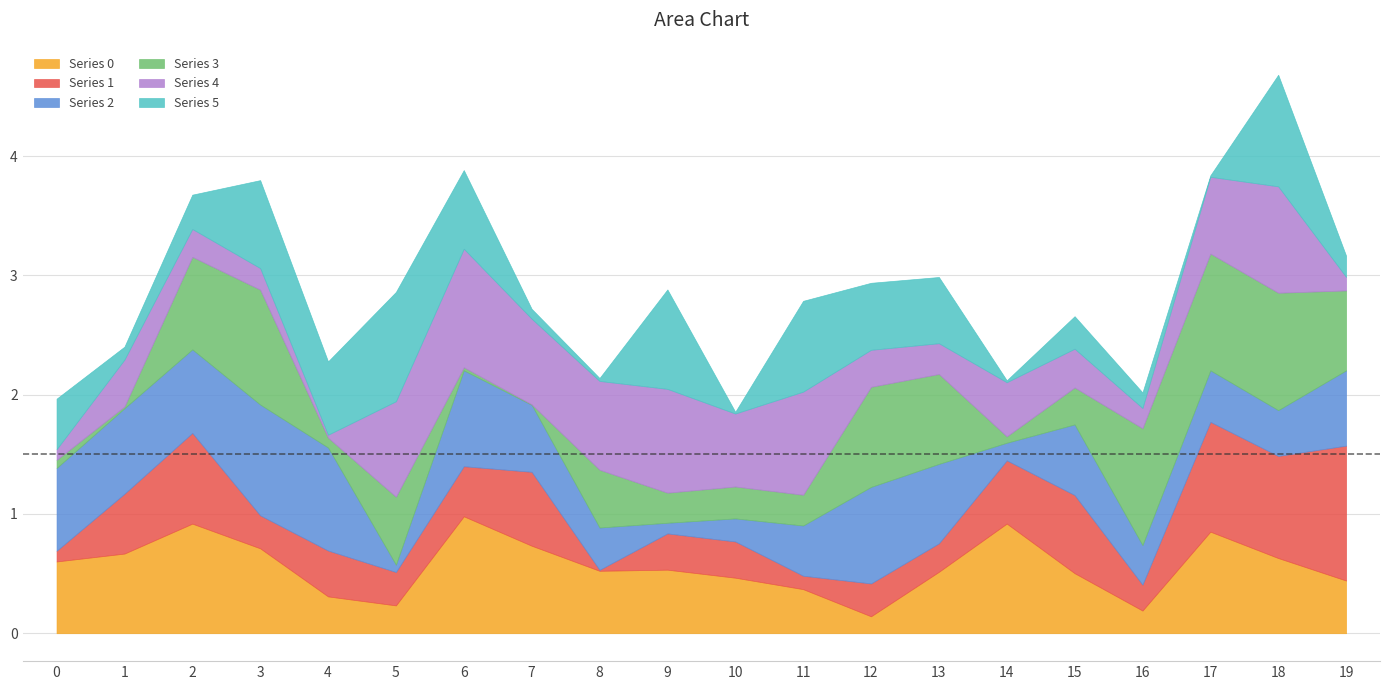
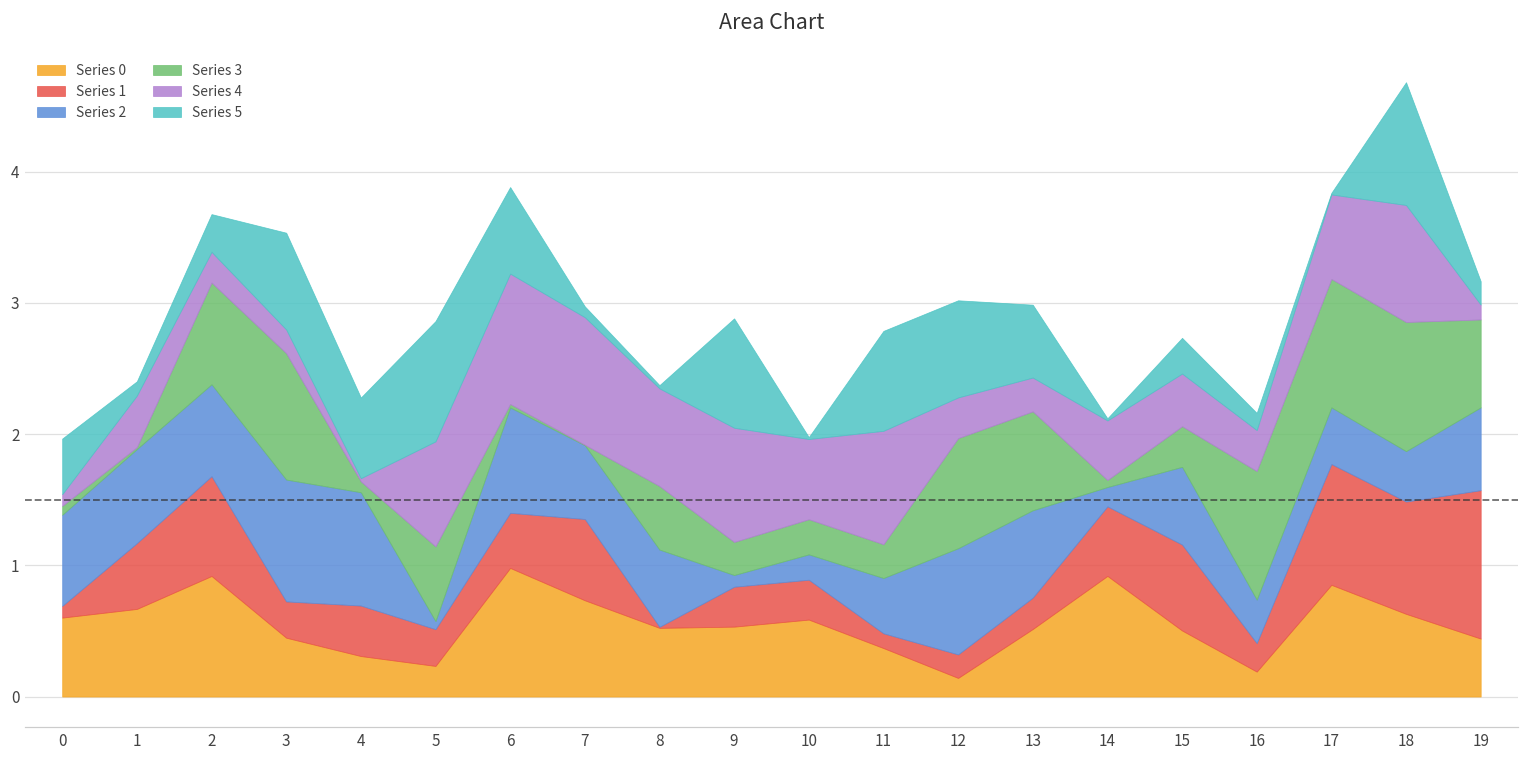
  {
    "Series 0": {
      "0": 0.60,
      "1": 0.67,
      "2": 0.92,
-     "3": 0.71,
+     "3": 0.45,
      "4": 0.31,
      "5": 0.23,
      "6": 0.98,
      "7": 0.73,
      "9": 0.53,
-     "10": 0.47,
+     "10": 0.59,
      "11": 0.37,
      "12": 0.14,
      "13": 0.51,
      "14": 0.92,
      "15": 0.50,
      "16": 0.19,
      "17": 0.85,
      "18": 0.63,
      "19": 0.44
    },
    "Series 1": {
      "0": 0.09,
      "1": 0.50,
      "2": 0.76,
      "3": 0.28,
      "4": 0.38,
      "5": 0.28,
      "6": 0.42,
      "7": 0.62,
      "9": 0.30,
      "10": 0.30,
      "11": 0.11,
-     "12": 0.28,
+     "12": 0.18,
      "13": 0.24,
      "14": 0.53,
      "15": 0.66,
      "16": 0.22,
      "17": 0.92,
      "18": 0.86,
      "19": 1.13
    },
    "Series 2": {
      "0": 0.69,
      "2": 0.70,
      "3": 0.93,
      "4": 0.86,
      "5": 0.06,
      "6": 0.80,
-     "8": 0.35,
+     "8": 0.59,
      "9": 0.09,
      "10": 0.19,
      "11": 0.42,
      "12": 0.81,
      "13": 0.67,
      "14": 0.15,
      "15": 0.59,
      "16": 0.33,
      "17": 0.43,
      "18": 0.38,
      "19": 0.63
    },
    "Series 3": {
      "0": 0.07,
      "2": 0.78,
      "3": 0.96,
      "4": 0.08,
      "5": 0.57,
      "6": 0.03,
      "8": 0.48,
      "9": 0.25,
      "10": 0.27,
      "11": 0.26,
      "12": 0.84,
      "13": 0.75,
      "14": 0.05,
      "15": 0.31,
      "16": 0.98,
      "17": 0.98,
      "18": 0.98,
      "19": 0.67
    },
    "Series 4": {
      "0": 0.09,
      "1": 0.39,
      "2": 0.23,
      "3": 0.18,
      "4": 0.02,
      "5": 0.80,
      "6": 0.99,
-     "7": 0.72,
+     "7": 0.97,
      "8": 0.74,
      "9": 0.87,
      "11": 0.86,
      "12": 0.31,
      "13": 0.26,
-     "15": 0.32,
-     "16": 0.17,
+     "15": 0.40,
+     "16": 0.31,
      "18": 0.89,
      "19": 0.11
    },
    "Series 5": {
      "0": 0.42,
      "1": 0.11,
      "2": 0.29,
      "3": 0.74,
      "4": 0.61,
      "5": 0.92,
      "6": 0.66,
      "7": 0.08,
      "8": 0.02,
      "9": 0.83,
      "11": 0.76,
-     "12": 0.56,
+     "12": 0.74,
      "13": 0.56,
      "15": 0.27,
      "16": 0.13,
      "18": 0.94,
      "19": 0.18
    }
  }
